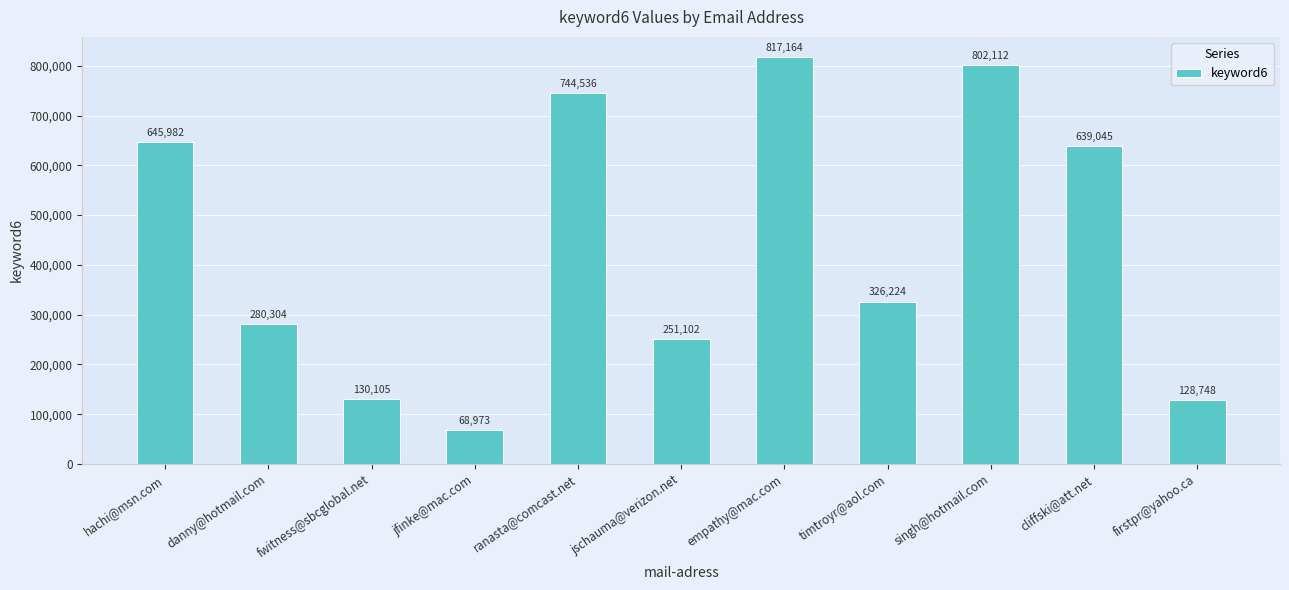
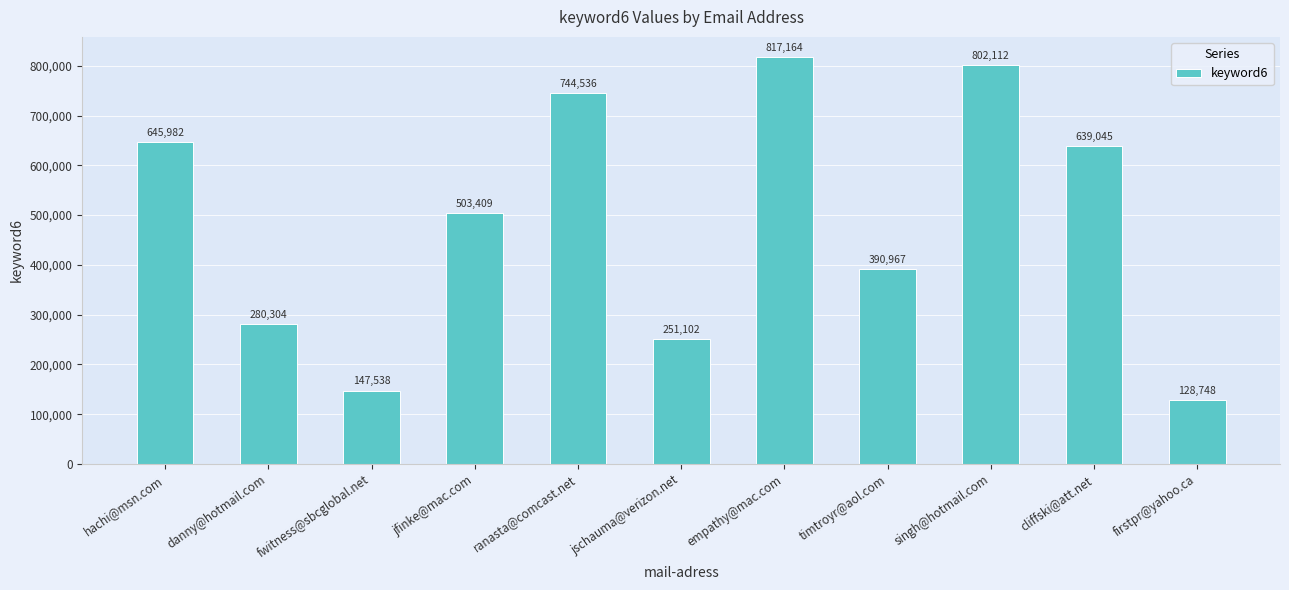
  {
    "hachi@msn.com": "645,982",
    "danny@hotmail.com": "280,304",
-   "fwitness@sbcglobal.net": "130,105",
-   "jfinke@mac.com": "68,973",
+   "fwitness@sbcglobal.net": "147,538",
+   "jfinke@mac.com": "503,409",
    "ranasta@comcast.net": "744,536",
    "jschauma@verizon.net": "251,102",
    "empathy@mac.com": "817,164",
-   "timtroyr@aol.com": "326,224",
+   "timtroyr@aol.com": "390,967",
    "singh@hotmail.com": "802,112",
    "cliffski@att.net": "639,045",
    "firstpr@yahoo.ca": "128,748"
  }
